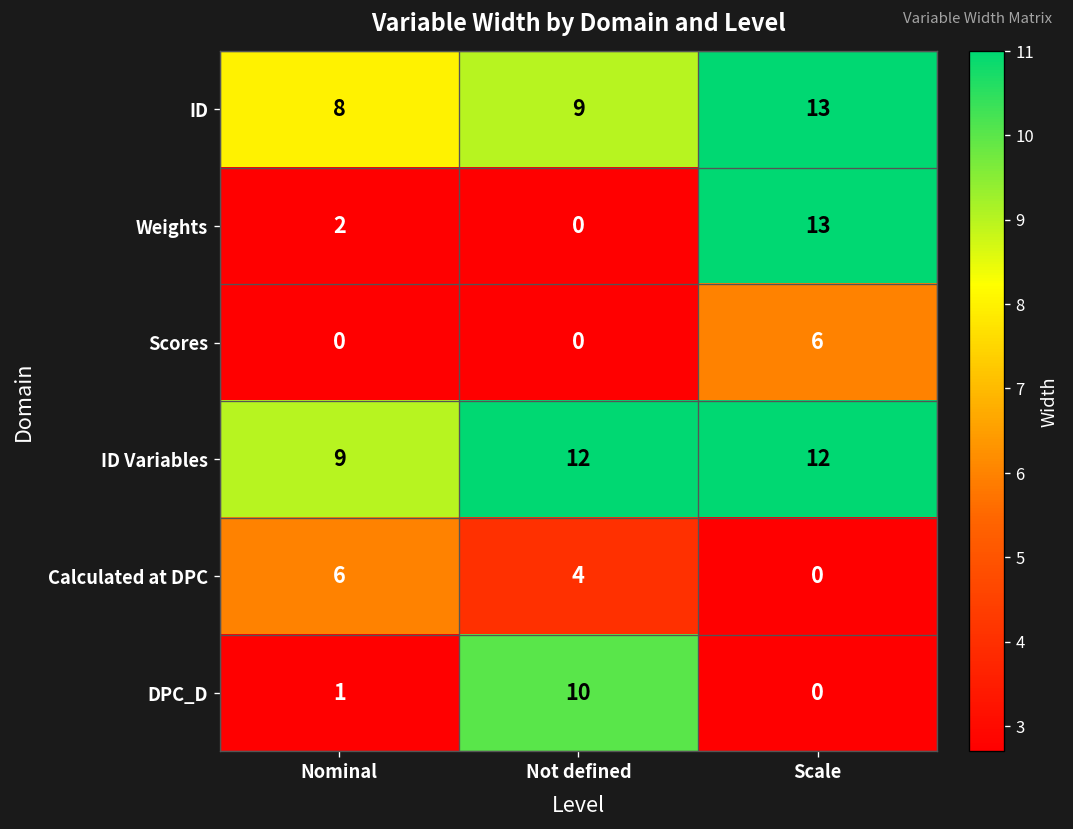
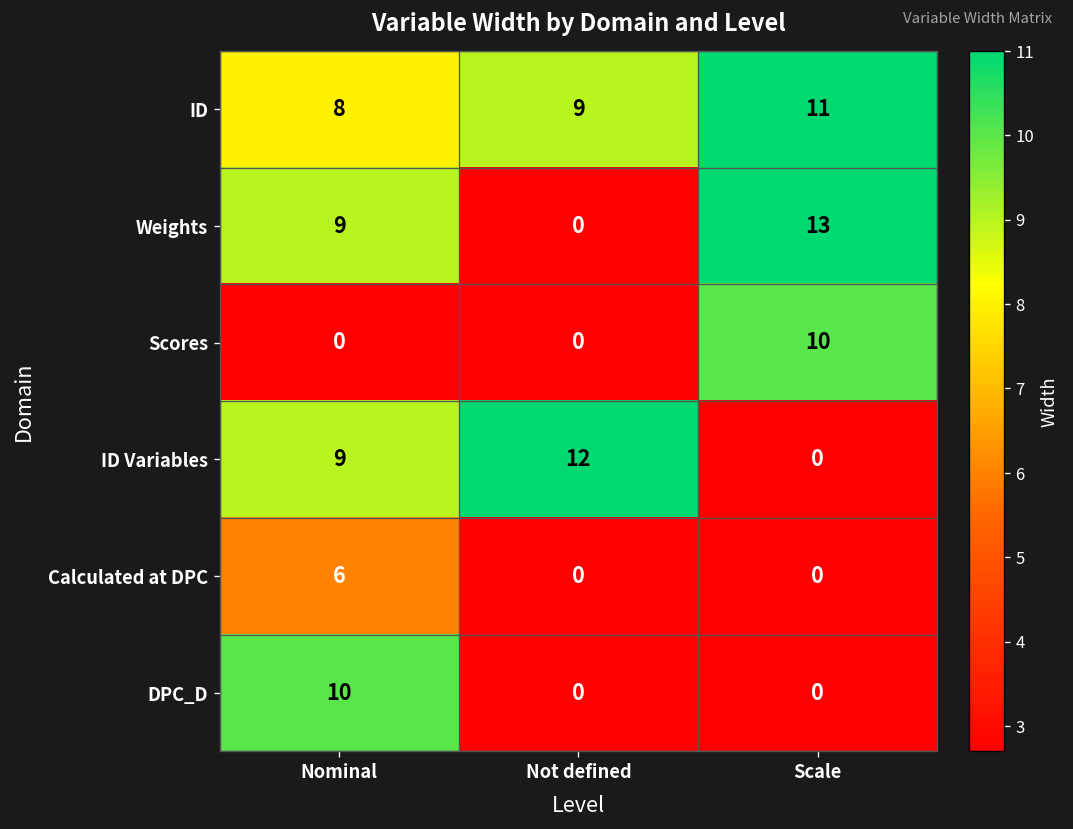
  {
    "ID": {
      "Nominal": 8,
      "Not defined": 9,
-     "Scale": 13
+     "Scale": 11
    },
    "Weights": {
-     "Nominal": 2,
+     "Nominal": 9,
      "Not defined": 0,
      "Scale": 13
    },
    "Scores": {
      "Nominal": 0,
      "Not defined": 0,
-     "Scale": 6
+     "Scale": 10
    },
    "ID Variables": {
      "Nominal": 9,
      "Not defined": 12,
-     "Scale": 12
+     "Scale": 0
    },
    "Calculated at DPC": {
      "Nominal": 6,
-     "Not defined": 4,
+     "Not defined": 0,
      "Scale": 0
    },
    "DPC_D": {
-     "Nominal": 1,
-     "Not defined": 10,
+     "Nominal": 10,
+     "Not defined": 0,
      "Scale": 0
    }
  }
